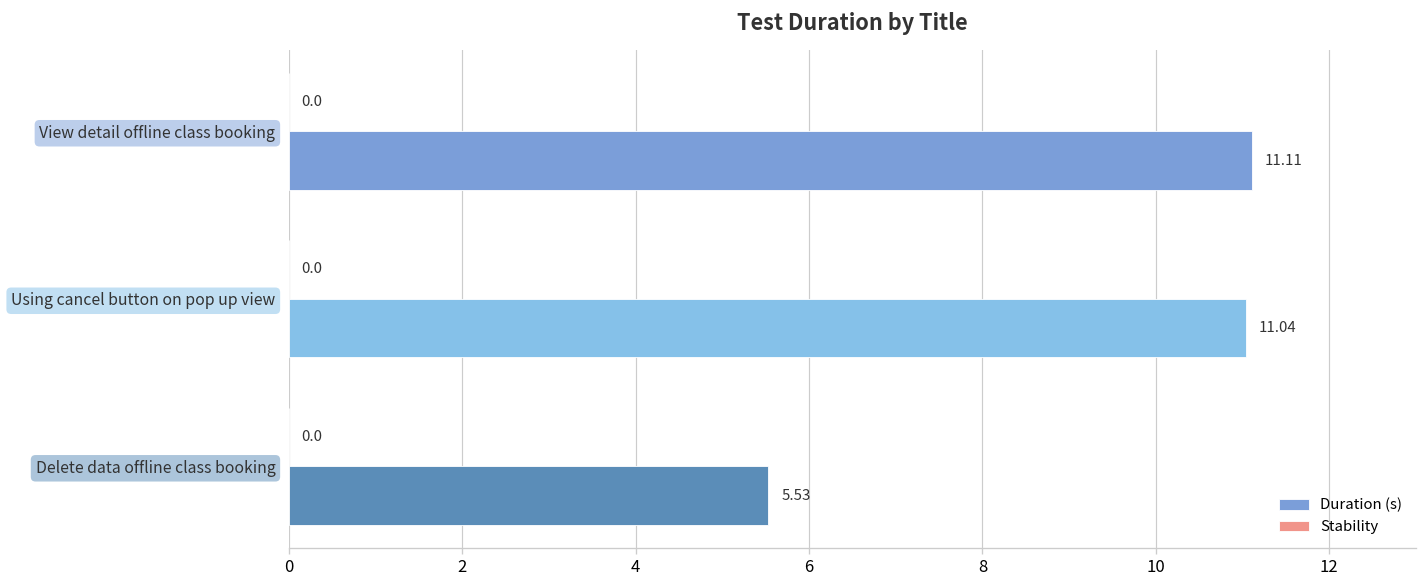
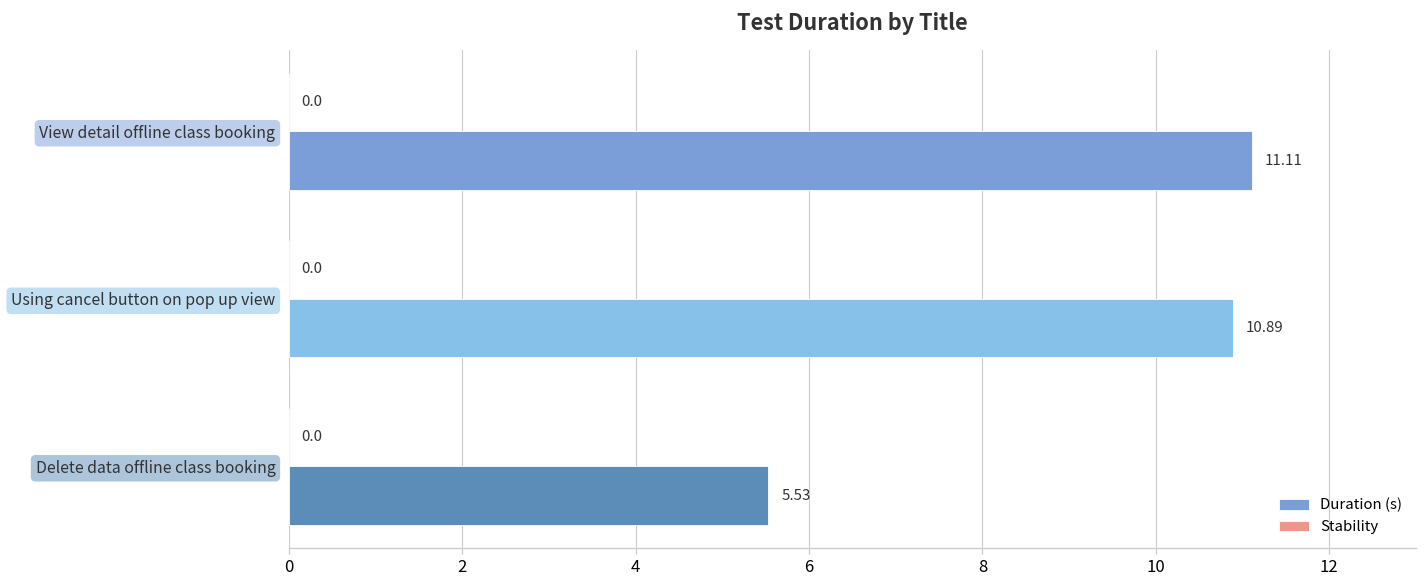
  {
    "Duration (s)": {
      "View detail offline class booking": 11.11,
-     "Using cancel button on pop up view": 11.04,
+     "Using cancel button on pop up view": 10.89,
      "Delete data offline class booking": 5.53
    },
    "Stability": {
      "View detail offline class booking": 0.0,
      "Using cancel button on pop up view": 0.0,
      "Delete data offline class booking": 0.0
    }
  }
